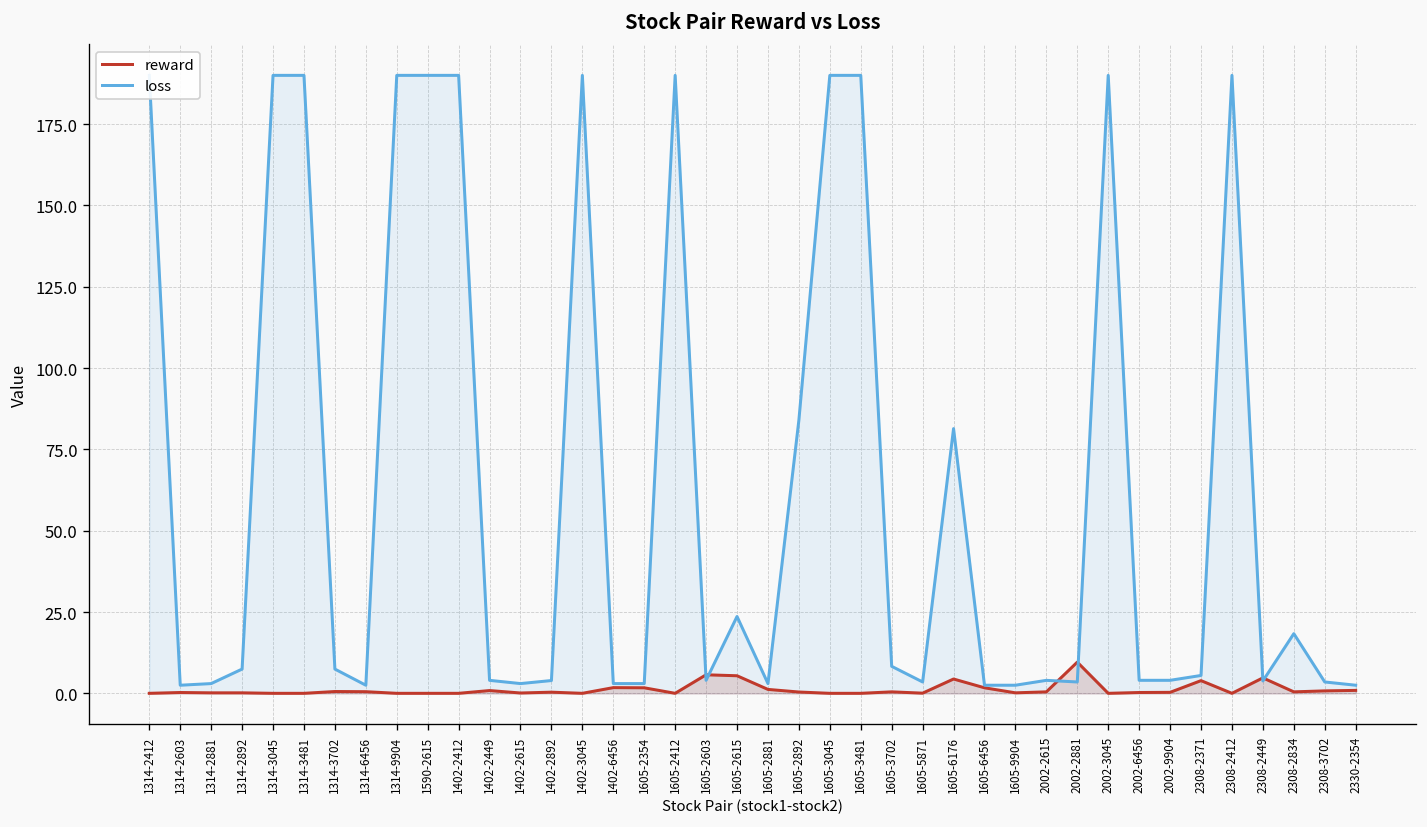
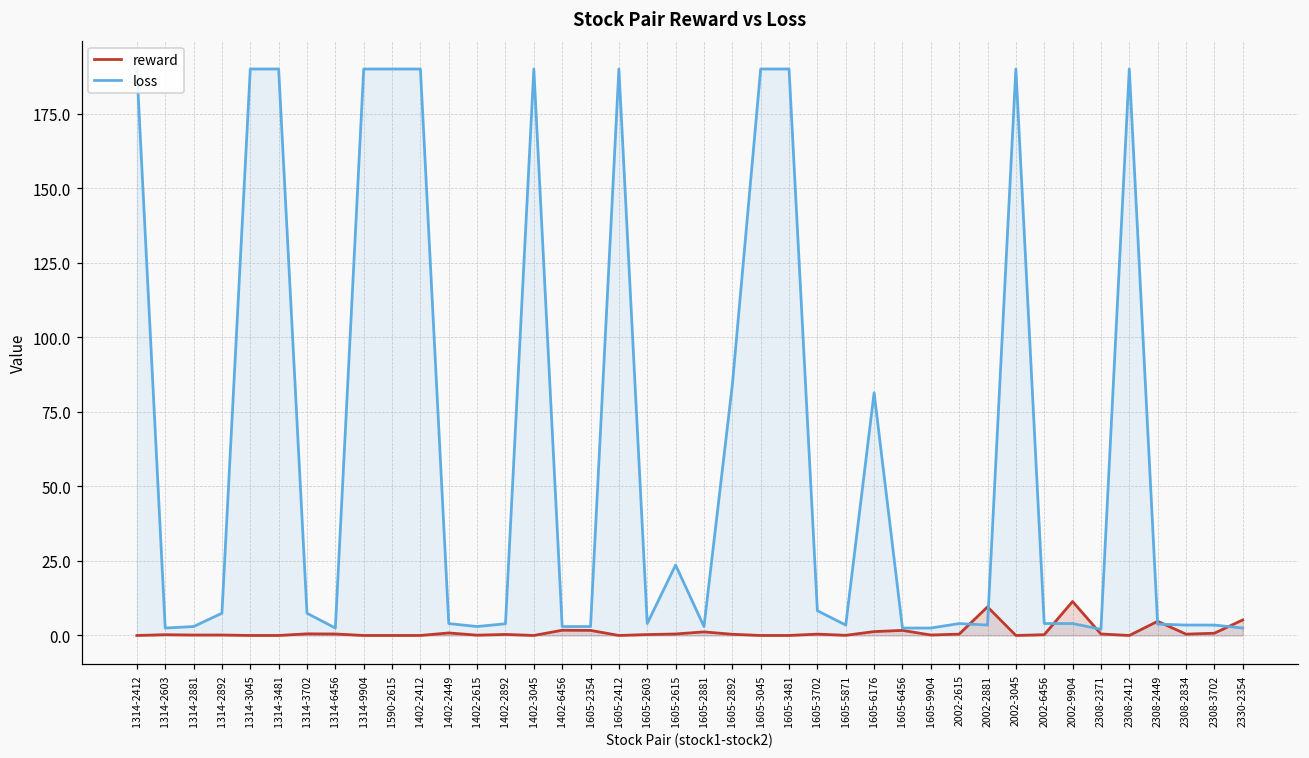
  {
    "reward": {
      "1314-2412": 0,
      "1314-2603": 0,
      "1314-2881": 0,
      "1314-2892": 0,
      "1314-3045": 0,
      "1314-3481": 0,
      "1314-3702": 1,
      "1314-6456": 1,
      "1314-9904": 0,
      "1590-2615": 0,
      "1402-2412": 0,
      "1402-2449": 1,
      "1402-2615": 0,
      "1402-2892": 0,
      "1402-3045": 0,
      "1402-6456": 2,
      "1605-2354": 2,
      "1605-2412": 0,
-     "1605-2603": 6,
-     "1605-2615": 5,
+     "1605-2603": 0,
+     "1605-2615": 1,
      "1605-2881": 1,
      "1605-2892": 0,
      "1605-3045": 0,
      "1605-3481": 0,
      "1605-3702": 0,
      "1605-5871": 0,
-     "1605-6176": 4,
+     "1605-6176": 1,
      "1605-9904": 0,
      "2002-2615": 0,
      "2002-2881": 10,
      "2002-3045": 0,
      "2002-6456": 0,
-     "2002-9904": 0,
-     "2308-2371": 4,
+     "2002-9904": 11,
+     "2308-2371": 1,
      "2308-2412": 0,
      "2308-2449": 5,
      "2308-2834": 0,
      "2308-3702": 1,
-     "2330-2354": 1
+     "2330-2354": 5
    },
    "loss": {
      "1314-2603": 2,
      "1314-2881": 3,
      "1314-2892": 7,
      "1314-3045": 190,
      "1314-3481": 190,
      "1314-3702": 7,
      "1314-6456": 2,
      "1314-9904": 190,
      "1590-2615": 190,
      "1402-2412": 190,
      "1402-2449": 4,
      "1402-2615": 3,
      "1402-2892": 4,
      "1402-3045": 190,
      "1402-6456": 3,
      "1605-2354": 3,
      "1605-2412": 190,
      "1605-2603": 4,
      "1605-2615": 24,
      "1605-2881": 3,
      "1605-2892": 84,
      "1605-3045": 190,
      "1605-3481": 190,
      "1605-3702": 8,
      "1605-5871": 3,
      "1605-6176": 81,
      "1605-9904": 2,
      "2002-2615": 4,
      "2002-2881": 3,
      "2002-3045": 190,
      "2002-6456": 4,
      "2002-9904": 4,
-     "2308-2371": 5,
+     "2308-2371": 2,
      "2308-2412": 190,
      "2308-2449": 4,
-     "2308-2834": 18,
+     "2308-2834": 3,
      "2308-3702": 3,
      "2330-2354": 2
    }
  }
